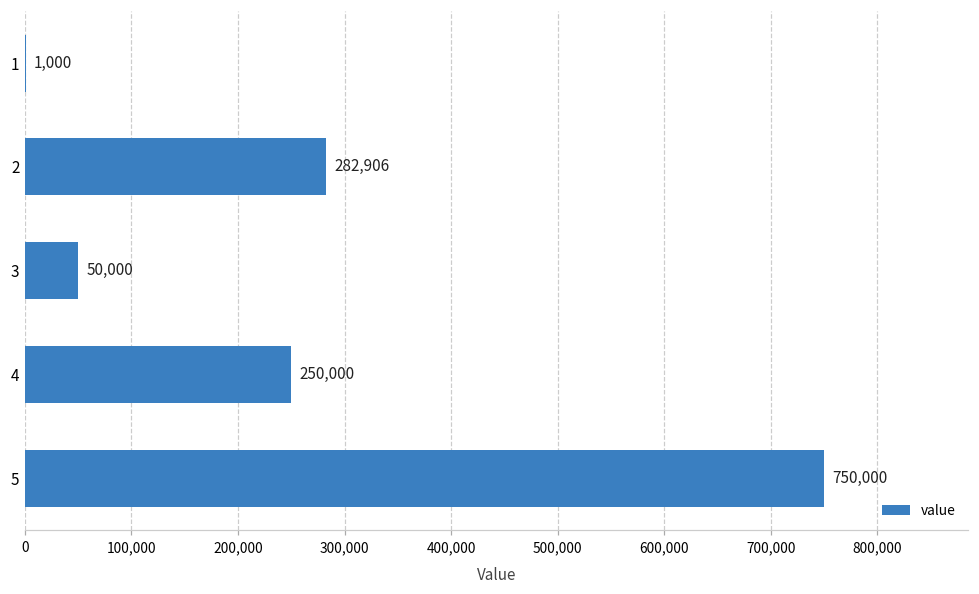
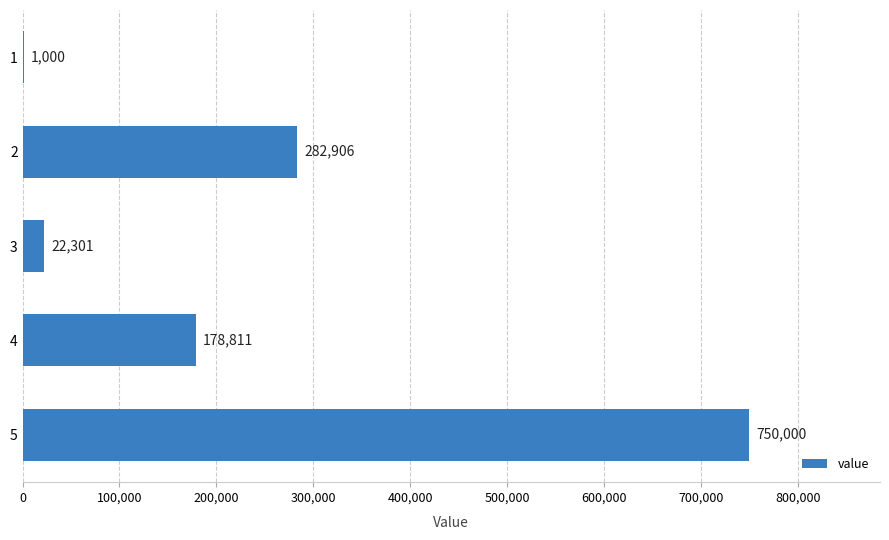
  {
    "1": "1,000",
    "2": "282,906",
-   "3": "50,000",
-   "4": "250,000",
+   "3": "22,301",
+   "4": "178,811",
    "5": "750,000"
  }
